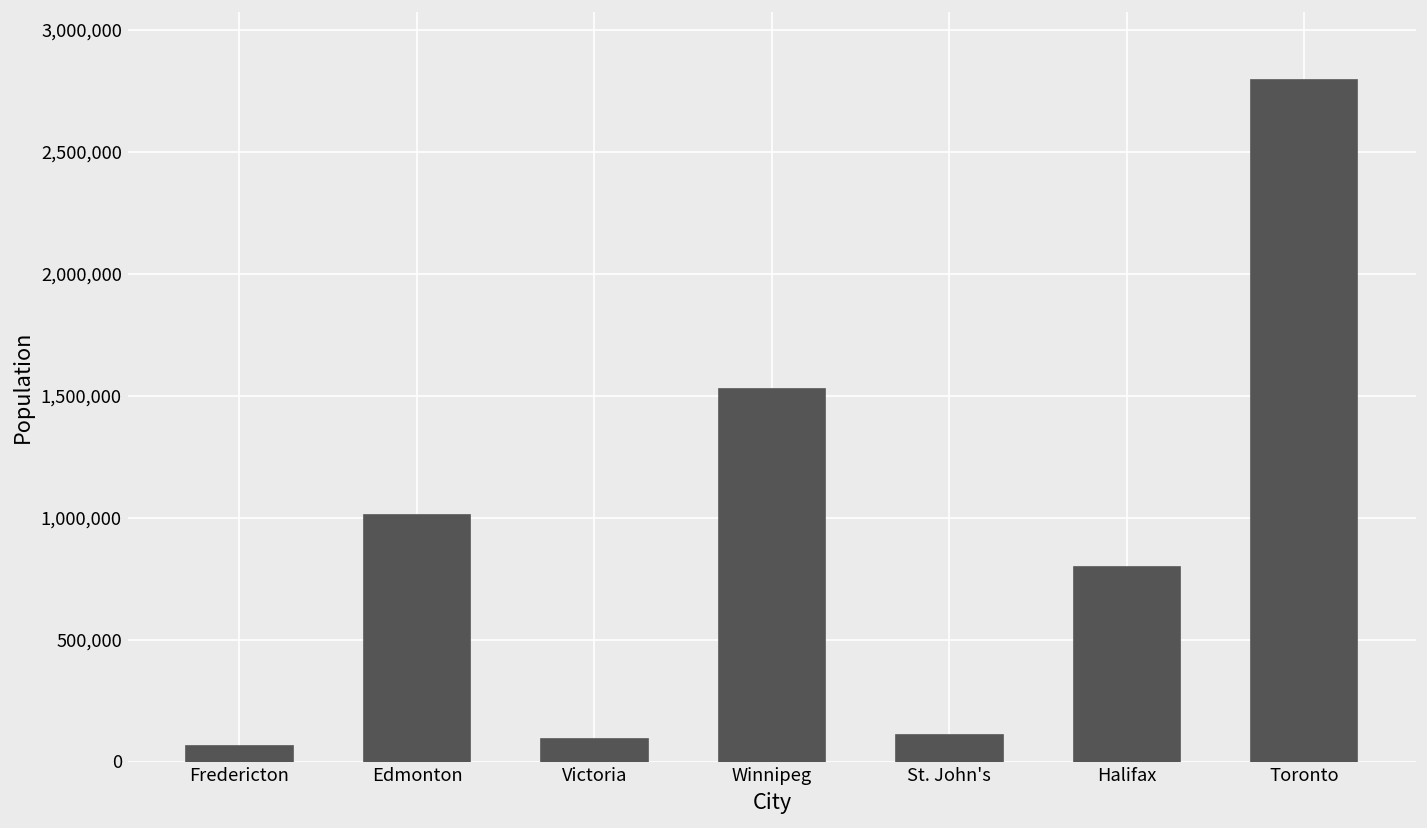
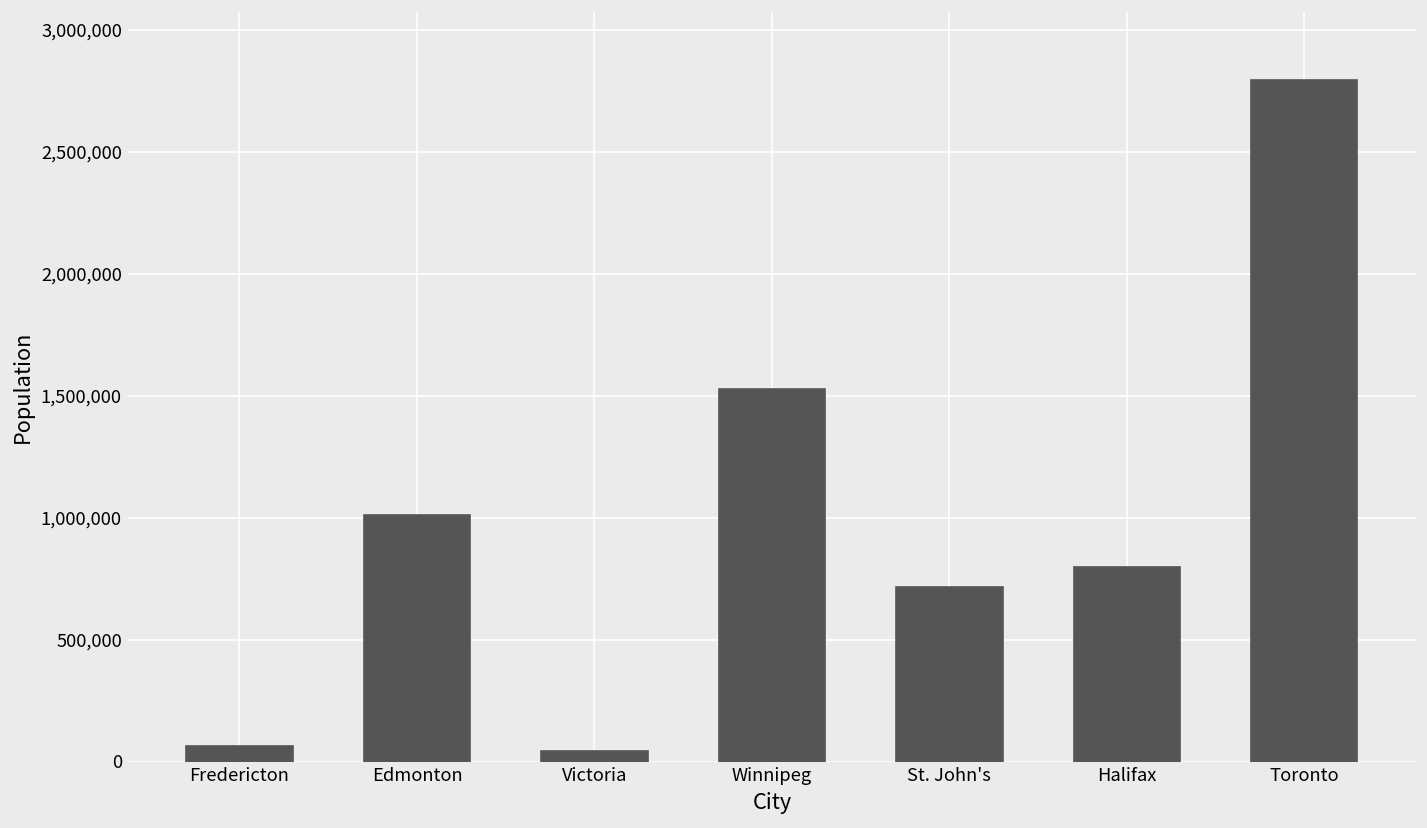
  {
    "Fredericton": "60,000",
    "Edmonton": "1,010,000",
-   "Victoria": "90,000",
+   "Victoria": "40,000",
    "Winnipeg": "1,530,000",
-   "St. John's": "110,000",
+   "St. John's": "720,000",
    "Halifax": "800,000",
    "Toronto": "2,790,000"
  }
